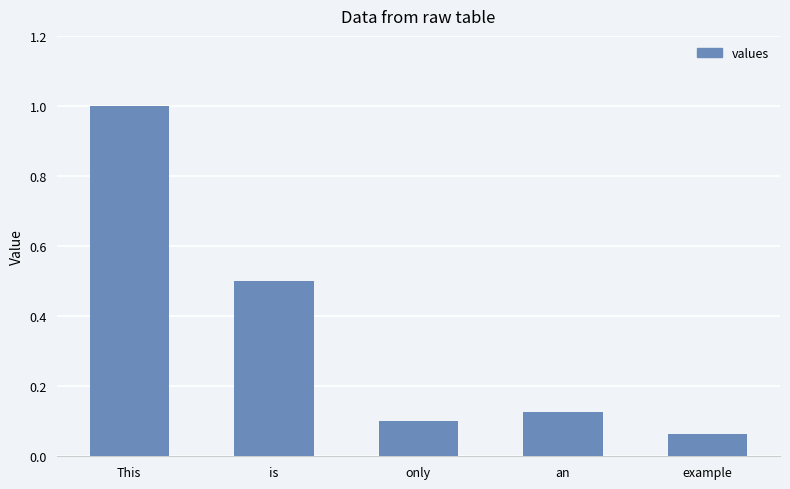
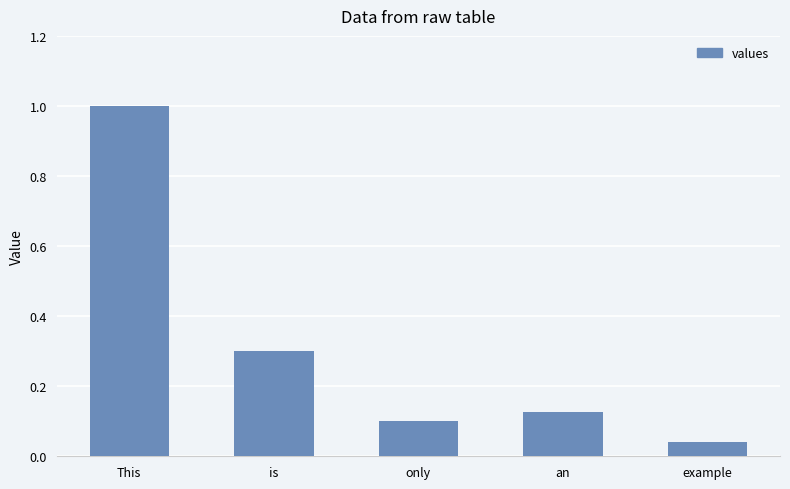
  {
    "This": 1.00,
-   "is": 0.5,
+   "is": 0.3,
    "only": 0.10,
    "an": 0.13,
-   "example": 0.06
+   "example": 0.04
  }
